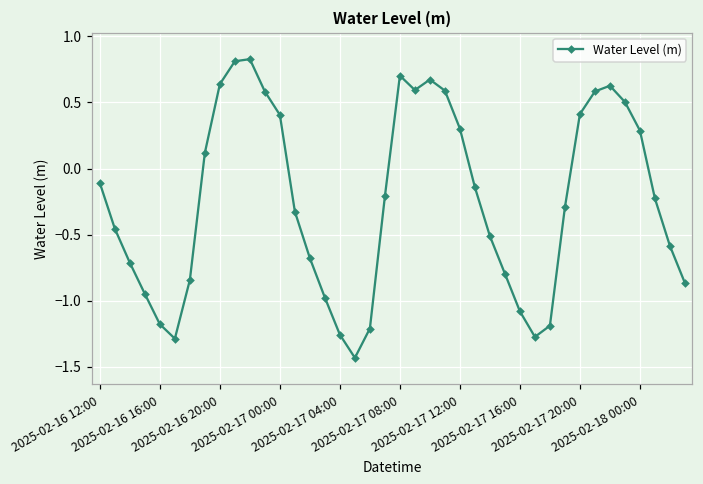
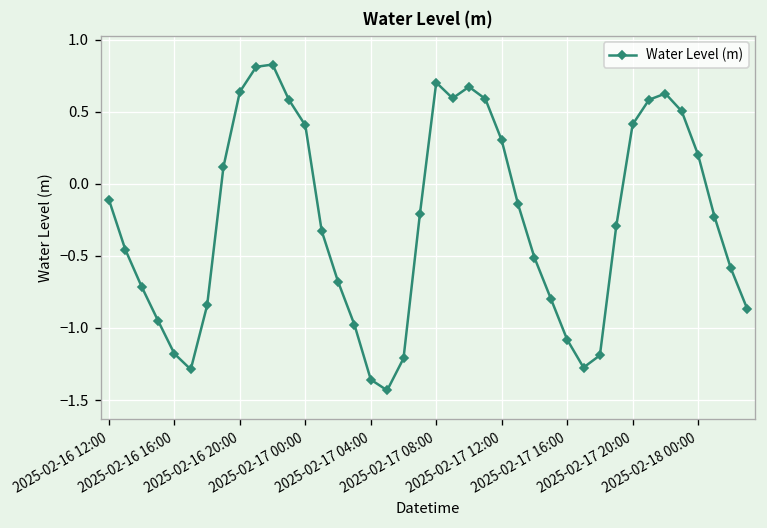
  {
    "2025-02-16 12:00": -0.11,
    "2025-02-16 16:00": -1.18,
    "2025-02-16 20:00": 0.64,
    "2025-02-17 00:00": 0.41,
-   "2025-02-17 04:00": -1.26,
+   "2025-02-17 04:00": -1.36,
    "2025-02-17 08:00": 0.70,
    "2025-02-17 12:00": 0.30,
    "2025-02-17 16:00": -1.08,
    "2025-02-17 20:00": 0.41,
-   "2025-02-18 00:00": 0.29
+   "2025-02-18 00:00": 0.20
  }
